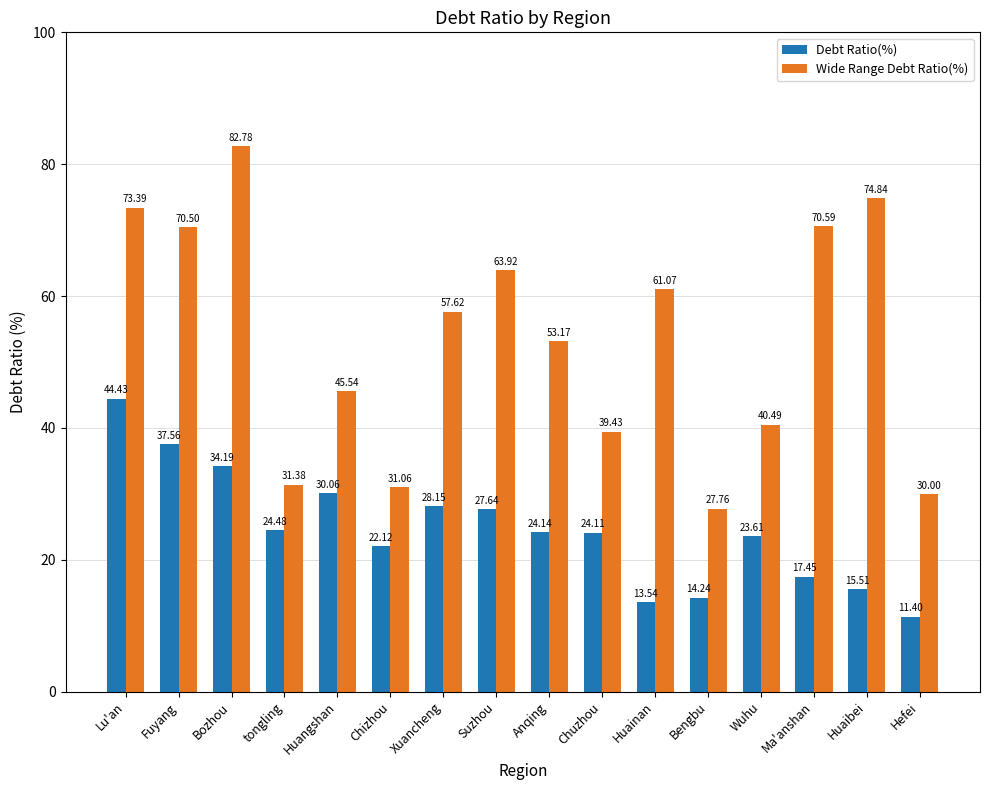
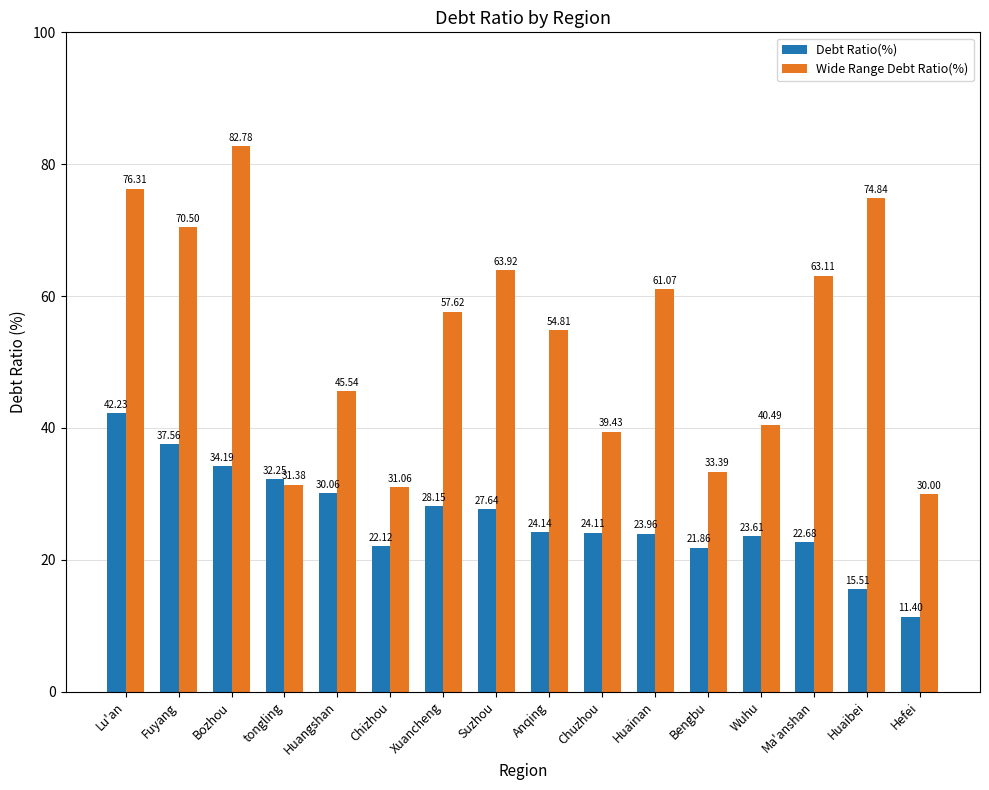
  {
    "Debt Ratio(%)": {
-     "Lu'an": 44.43,
+     "Lu'an": 42.23,
      "Fuyang": 37.56,
      "Bozhou": 34.19,
-     "tongling": 24.48,
+     "tongling": 32.25,
      "Huangshan": 30.06,
      "Chizhou": 22.12,
      "Xuancheng": 28.15,
      "Suzhou": 27.64,
      "Anqing": 24.14,
      "Chuzhou": 24.11,
-     "Huainan": 13.54,
-     "Bengbu": 14.24,
+     "Huainan": 23.96,
+     "Bengbu": 21.86,
      "Wuhu": 23.61,
-     "Ma'anshan": 17.45,
+     "Ma'anshan": 22.68,
      "Huaibei": 15.51,
      "Hefei": 11.40
    },
    "Wide Range Debt Ratio(%)": {
-     "Lu'an": 73.39,
+     "Lu'an": 76.31,
      "Fuyang": 70.50,
      "Bozhou": 82.78,
      "tongling": 31.38,
      "Huangshan": 45.54,
      "Chizhou": 31.06,
      "Xuancheng": 57.62,
      "Suzhou": 63.92,
-     "Anqing": 53.17,
+     "Anqing": 54.81,
      "Chuzhou": 39.43,
      "Huainan": 61.07,
-     "Bengbu": 27.76,
+     "Bengbu": 33.39,
      "Wuhu": 40.49,
-     "Ma'anshan": 70.59,
+     "Ma'anshan": 63.11,
      "Huaibei": 74.84,
      "Hefei": 30.00
    }
  }
